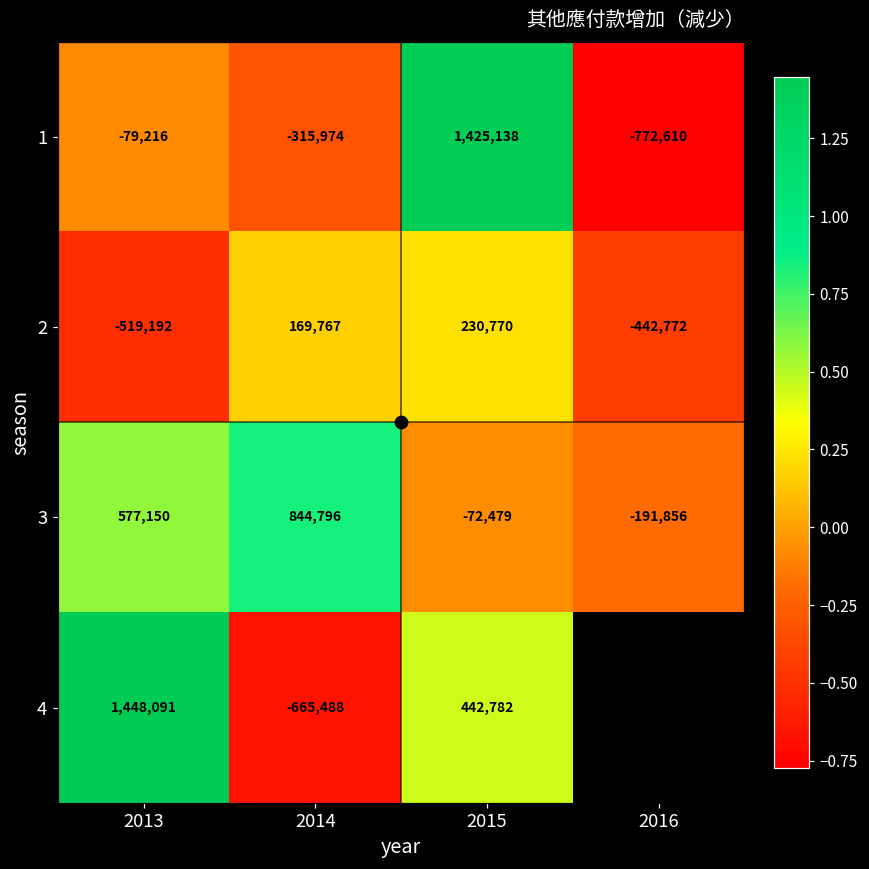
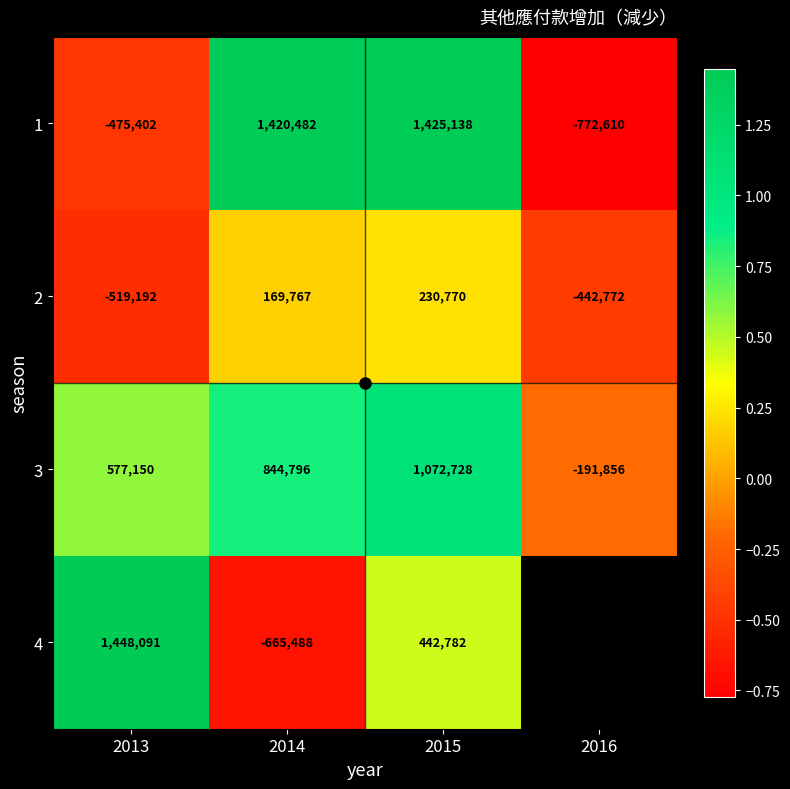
  {
    "1": {
-     "2013": "-79,216",
-     "2014": "-315,974",
+     "2013": "-475,402",
+     "2014": "1,420,482",
      "2015": "1,425,138",
      "2016": "-772,610"
    },
    "2": {
      "2013": "-519,192",
      "2014": "169,767",
      "2015": "230,770",
      "2016": "-442,772"
    },
    "3": {
      "2013": "577,150",
      "2014": "844,796",
-     "2015": "-72,479",
+     "2015": "1,072,728",
      "2016": "-191,856"
    },
    "4": {
      "2013": "1,448,091",
      "2014": "-665,488",
      "2015": "442,782"
    }
  }
